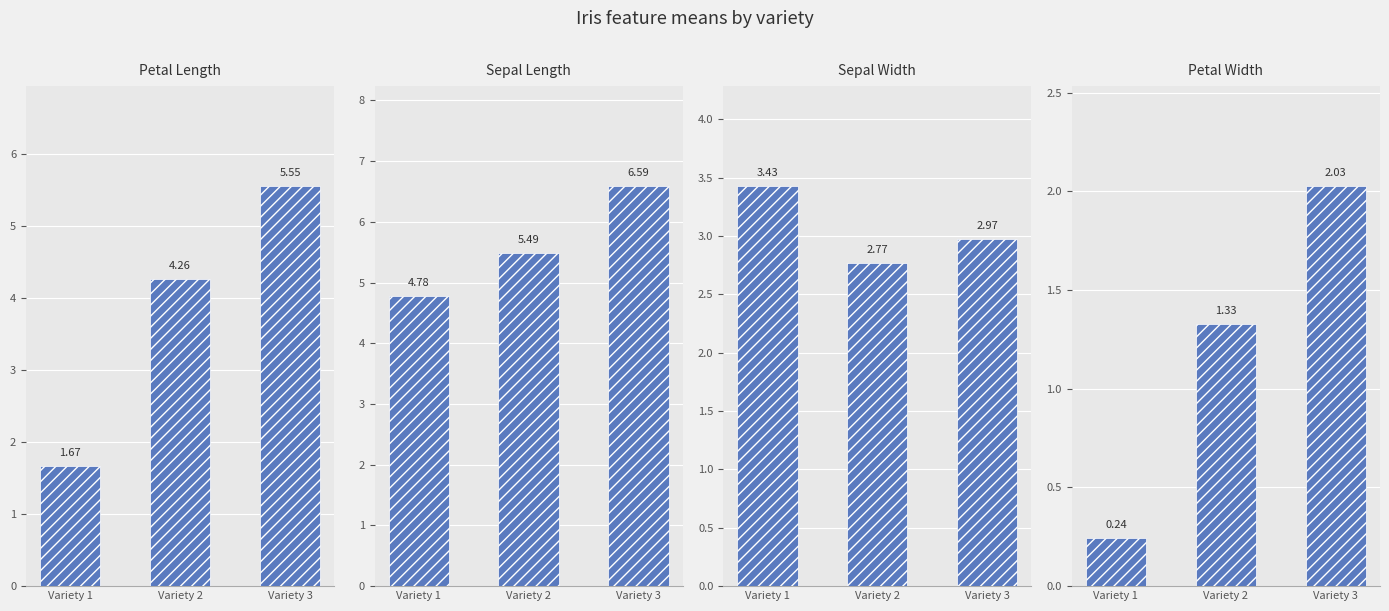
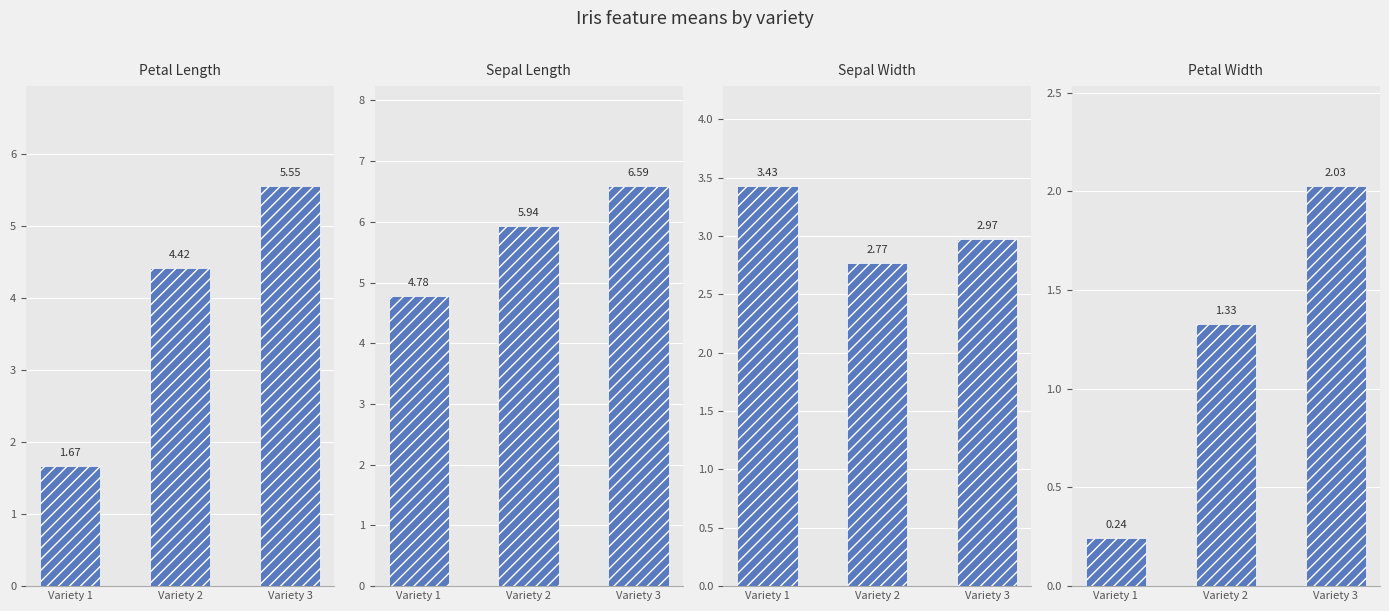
  {
    "Petal Length": {
      "Variety 1": 1.67,
-     "Variety 2": 4.26,
+     "Variety 2": 4.42,
      "Variety 3": 5.55
    },
    "Sepal Length": {
      "Variety 1": 4.78,
-     "Variety 2": 5.49,
+     "Variety 2": 5.94,
      "Variety 3": 6.59
    },
    "Sepal Width": {
      "Variety 1": 3.43,
      "Variety 2": 2.77,
      "Variety 3": 2.97
    },
    "Petal Width": {
      "Variety 1": 0.24,
      "Variety 2": 1.33,
      "Variety 3": 2.03
    }
  }
